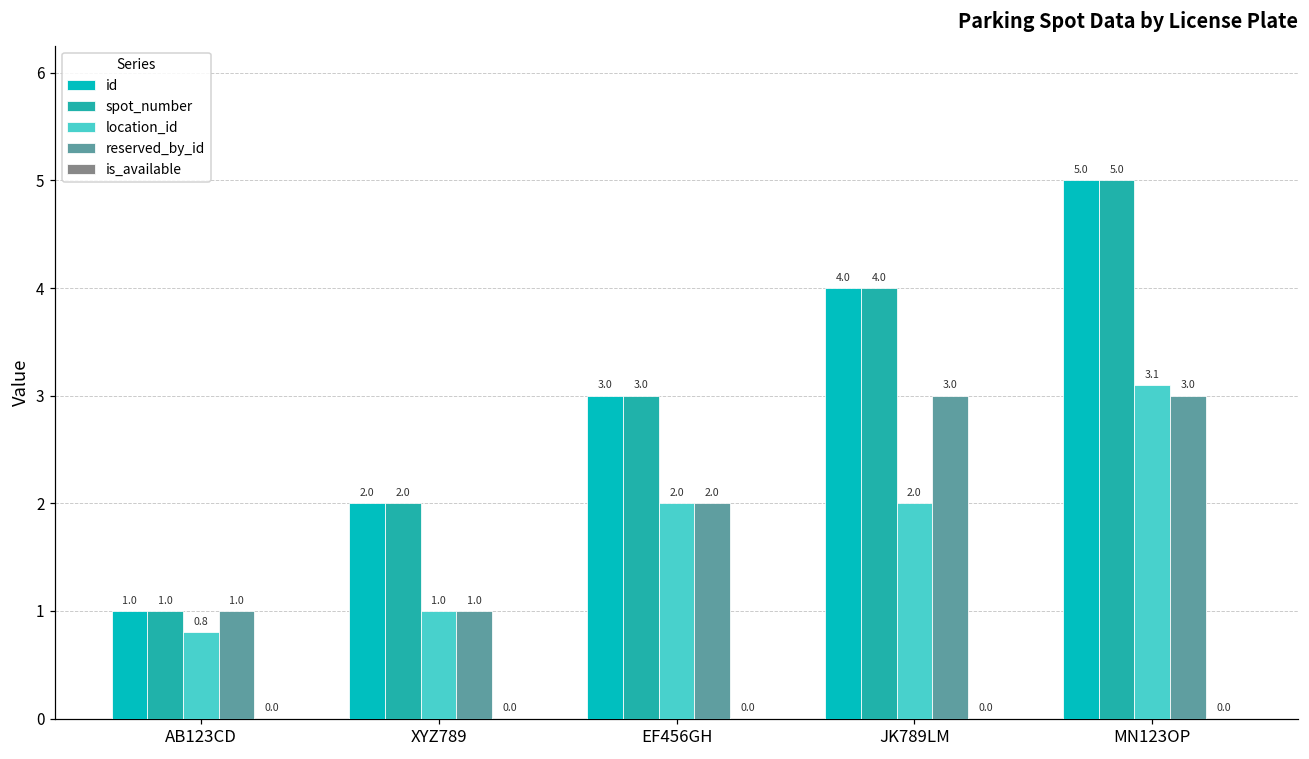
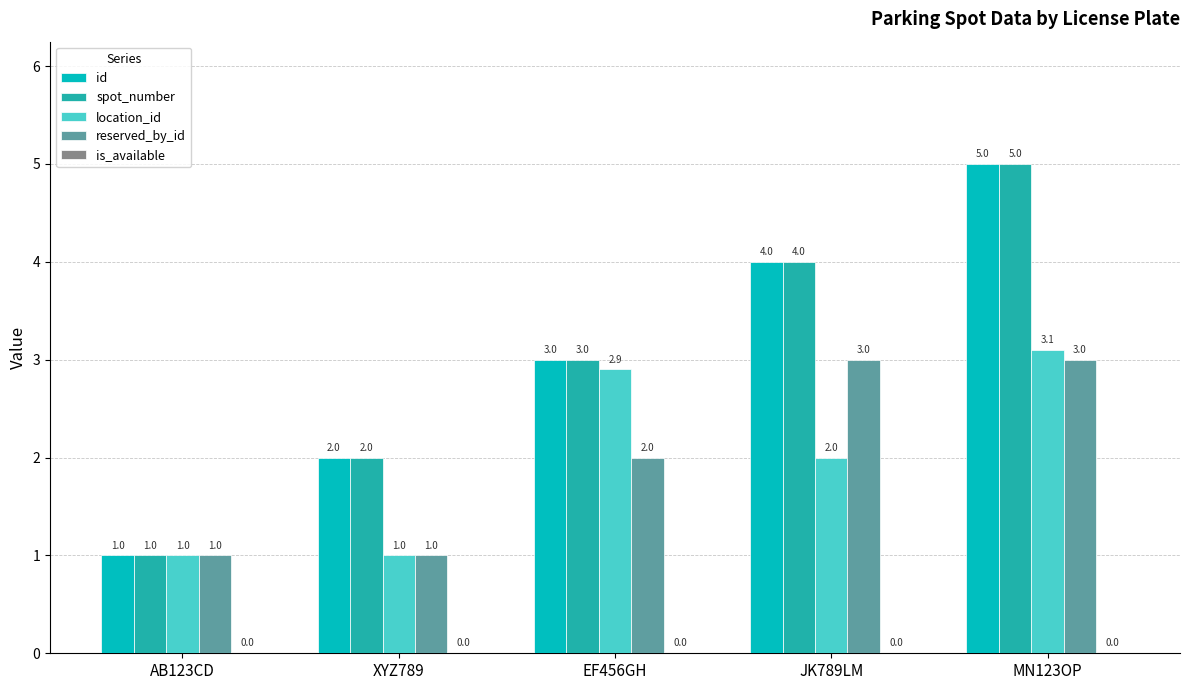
  {
    "location_id": {
-     "AB123CD": 0.8,
+     "AB123CD": 1.0,
      "XYZ789": 1.0,
-     "EF456GH": 2.0,
+     "EF456GH": 2.9,
      "JK789LM": 2.0,
      "MN123OP": 3.1
    }
  }
